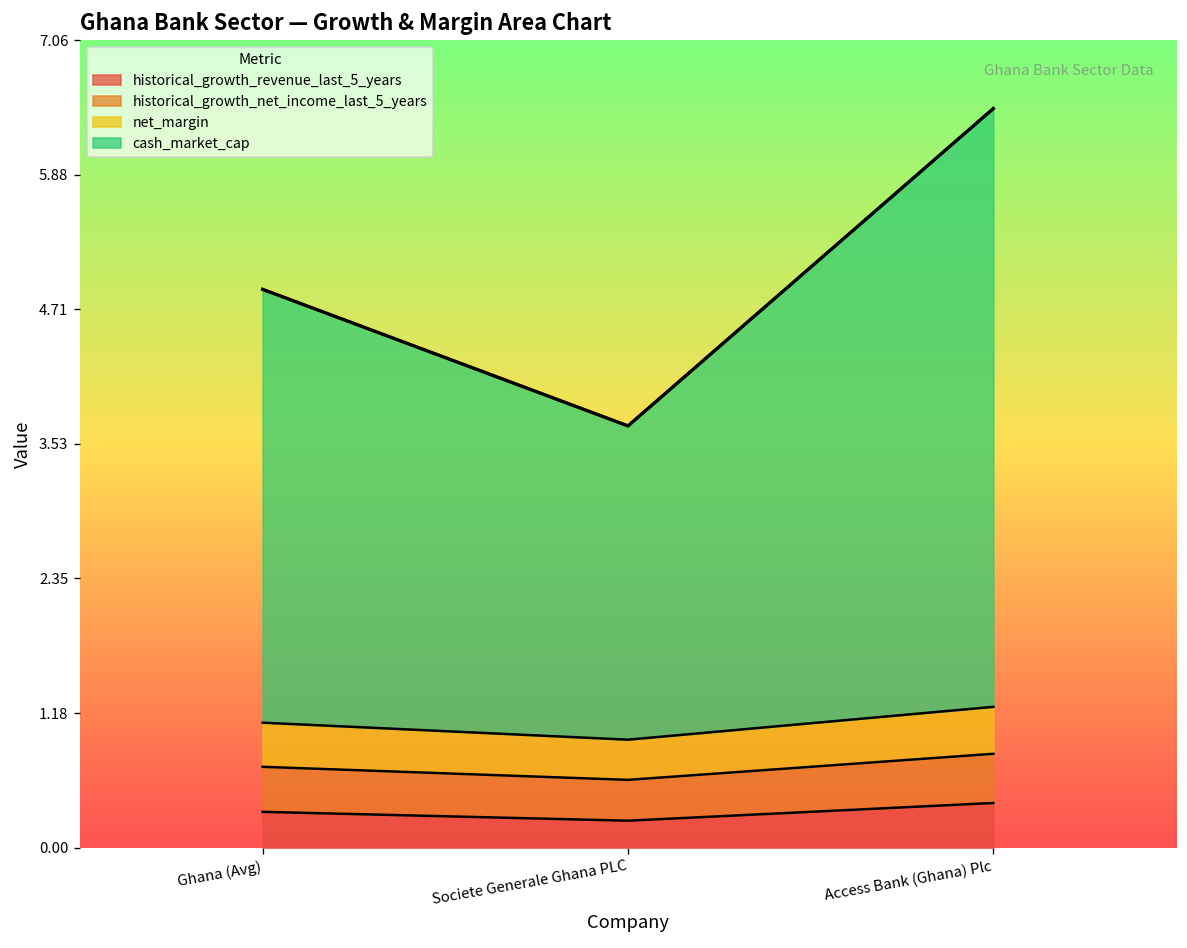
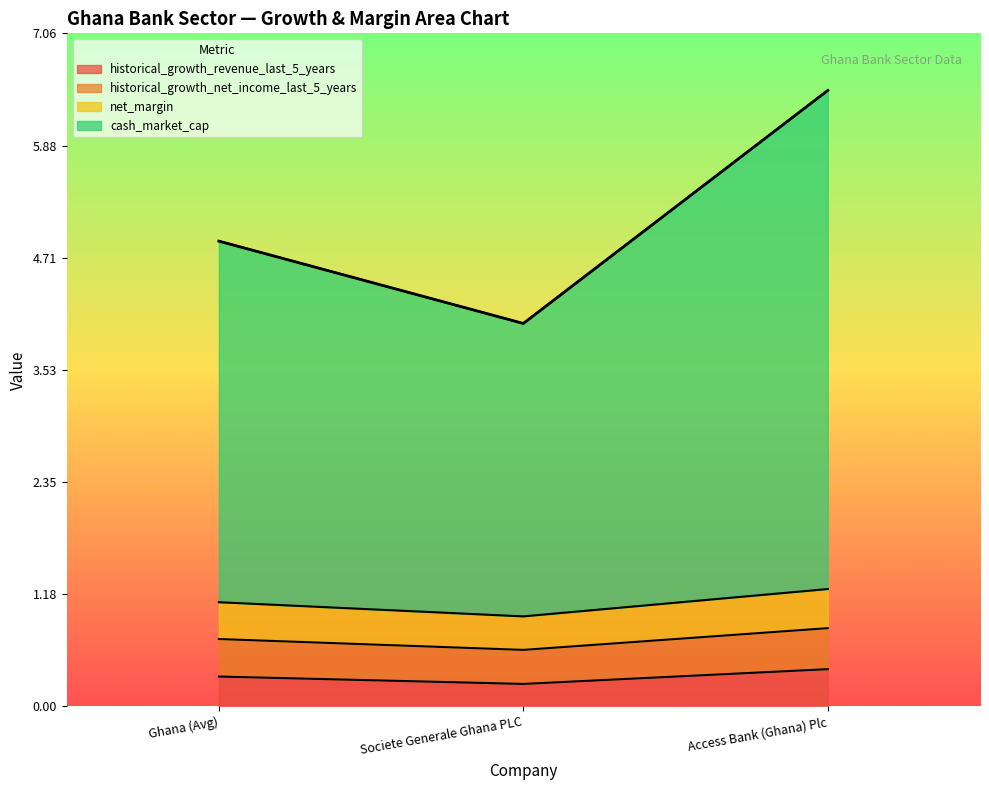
  {
    "net_margin": {
      "Ghana (Avg)": 0.4,
      "Societe Generale Ghana PLC": 0.4,
      "Access Bank (Ghana) Plc": 0.4
    },
    "cash_market_cap": {
      "Ghana (Avg)": 3.8,
-     "Societe Generale Ghana PLC": 2.7,
+     "Societe Generale Ghana PLC": 3.1,
      "Access Bank (Ghana) Plc": 5.2
    }
  }
